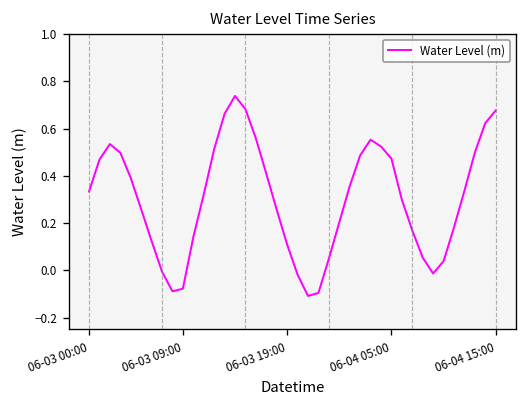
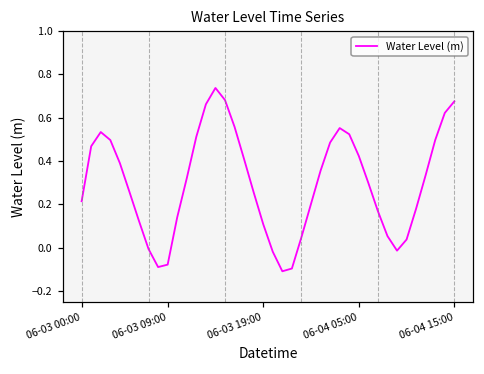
  {
-   "06-03 00:00": 0.33,
+   "06-03 00:00": 0.21,
    "06-03 09:00": -0.08,
    "06-03 19:00": 0.11,
-   "06-04 05:00": 0.47,
+   "06-04 05:00": 0.42,
    "06-04 15:00": 0.68
  }
